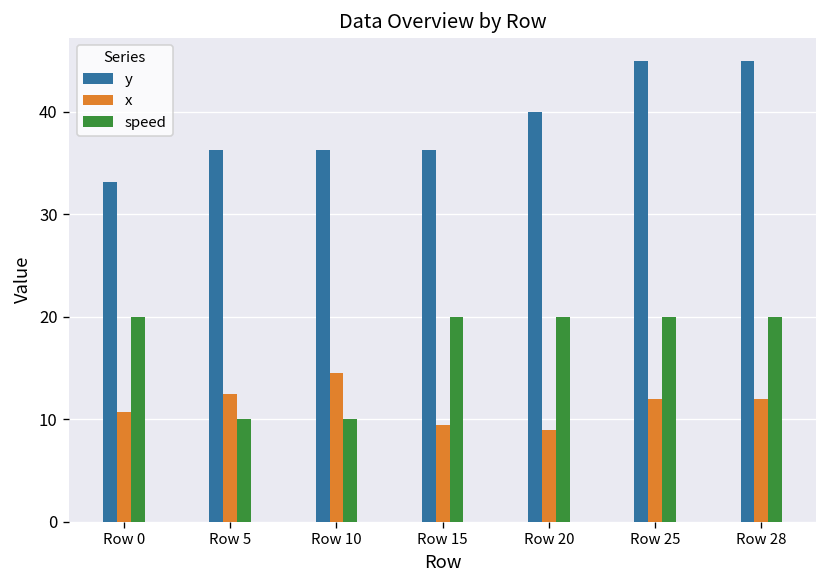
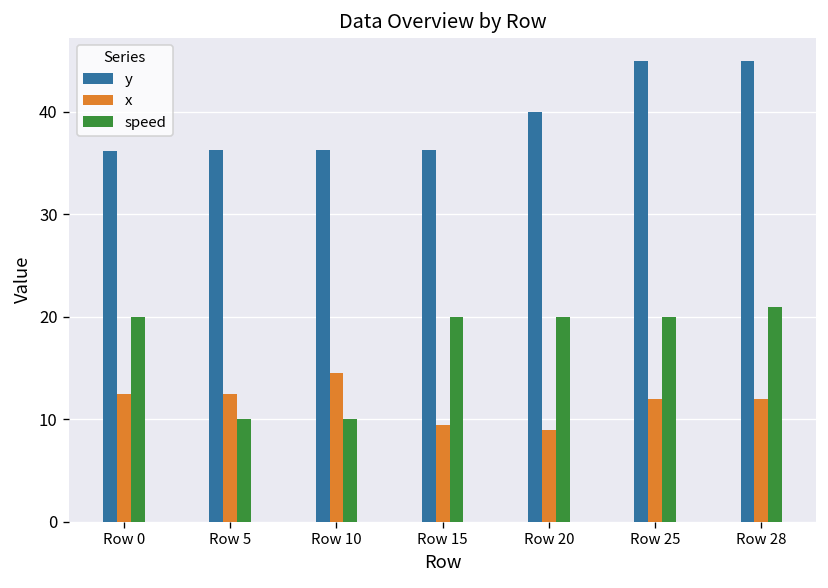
  {
    "y": {
-     "Row 0": 33,
+     "Row 0": 36,
      "Row 5": 36,
      "Row 10": 36,
      "Row 15": 36,
      "Row 20": 40,
      "Row 25": 45,
      "Row 28": 45
    },
    "x": {
-     "Row 0": 11,
+     "Row 0": 13,
      "Row 5": 13,
      "Row 10": 15,
      "Row 15": 9,
      "Row 20": 9,
      "Row 25": 12,
      "Row 28": 12
    },
    "speed": {
      "Row 0": 20,
      "Row 5": 10,
      "Row 10": 10,
      "Row 15": 20,
      "Row 20": 20,
      "Row 25": 20,
-     "Row 28": 20
+     "Row 28": 21
    }
  }
